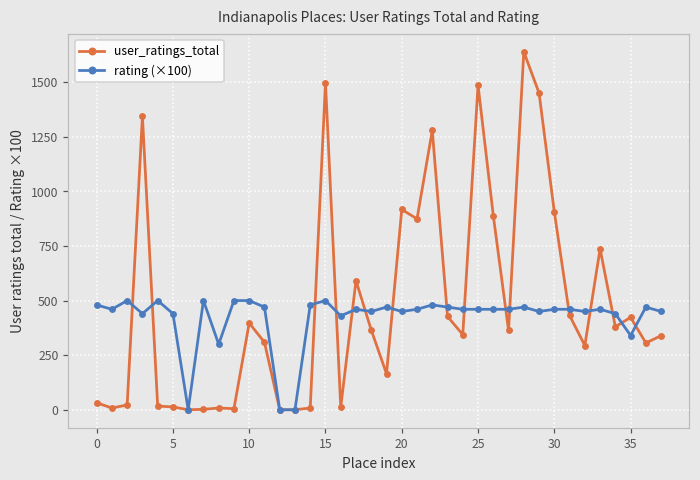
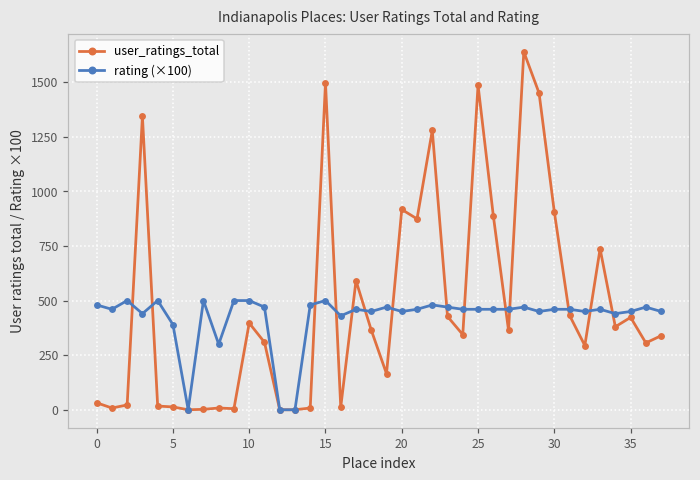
  {
    "user_ratings_total": {
      "0": 30,
      "5": 10,
      "10": 400,
      "15": 1500,
      "20": 920,
      "25": 1490,
      "30": 910,
      "35": 420
    },
    "rating (×100)": {
      "0": 480,
-     "5": 440,
+     "5": 390,
      "10": 500,
      "15": 500,
      "20": 450,
      "25": 460,
      "30": 460,
-     "35": 340
+     "35": 450
    }
  }
